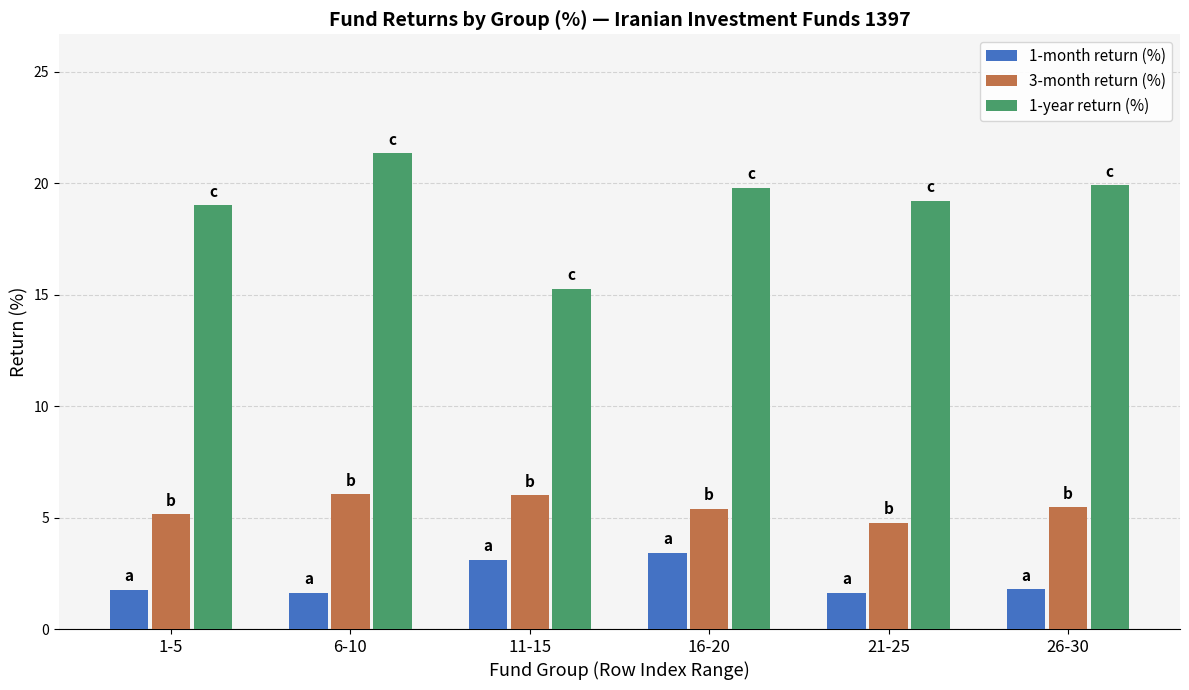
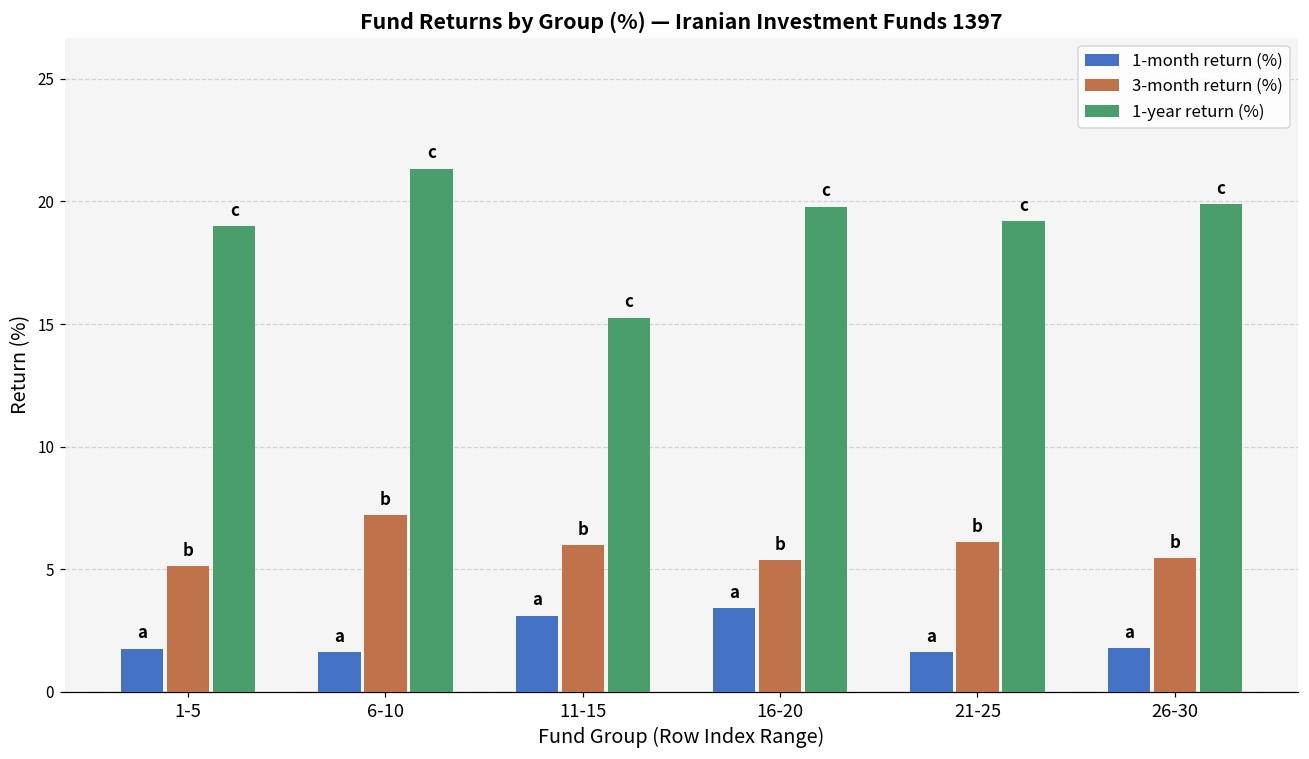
  {
    "1-month return (%)": {
      "1-5": 1.8,
      "6-10": 1.6,
      "11-15": 3.1,
      "16-20": 3.4,
      "21-25": 1.6,
      "26-30": 1.8
    },
    "3-month return (%)": {
      "1-5": 5.1,
-     "6-10": 6.0,
+     "6-10": 7.2,
      "11-15": 6.0,
      "16-20": 5.4,
-     "21-25": 4.8,
+     "21-25": 6.1,
      "26-30": 5.5
    },
    "1-year return (%)": {
      "1-5": 19.0,
      "6-10": 21.3,
      "11-15": 15.3,
      "16-20": 19.8,
      "21-25": 19.2,
      "26-30": 19.9
    }
  }
